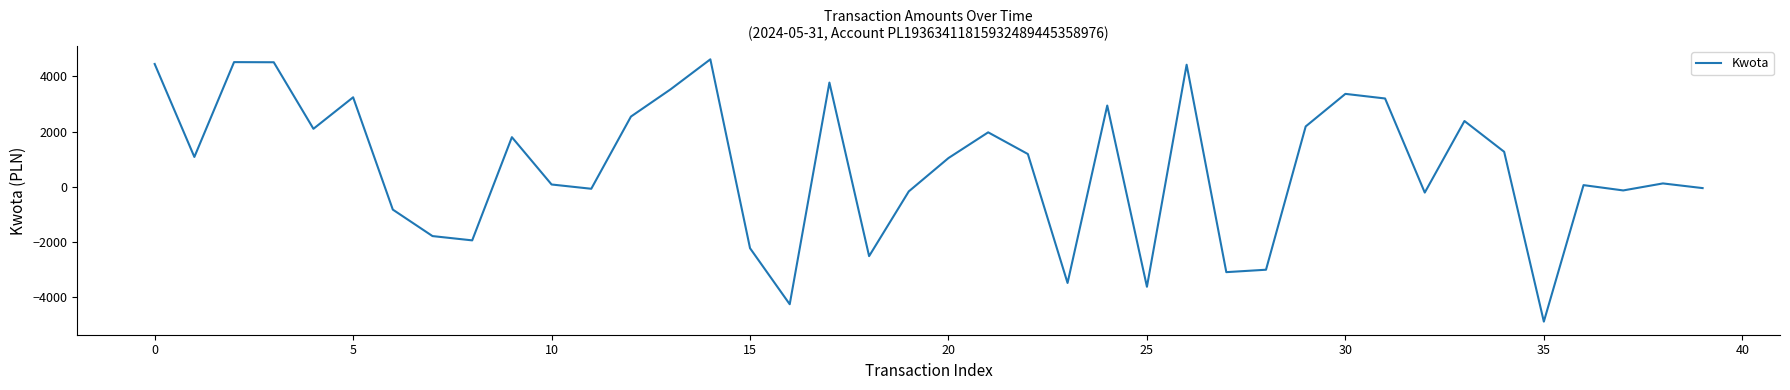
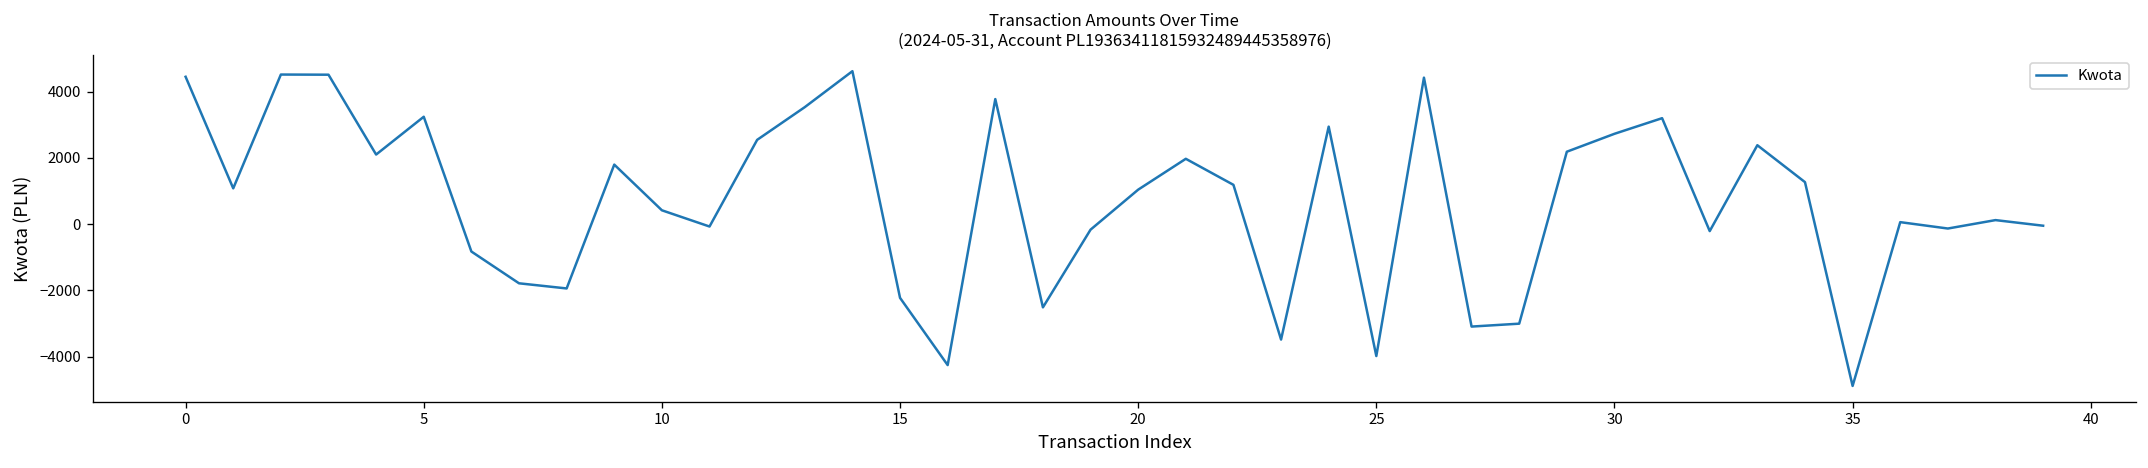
  {
    "0": 4400,
    "5": 3200,
-   "10": 100,
+   "10": 400,
    "15": -2200,
    "20": 1000,
-   "25": -3600,
-   "30": 3400,
+   "25": -4000,
+   "30": 2700,
    "35": -4900
  }
